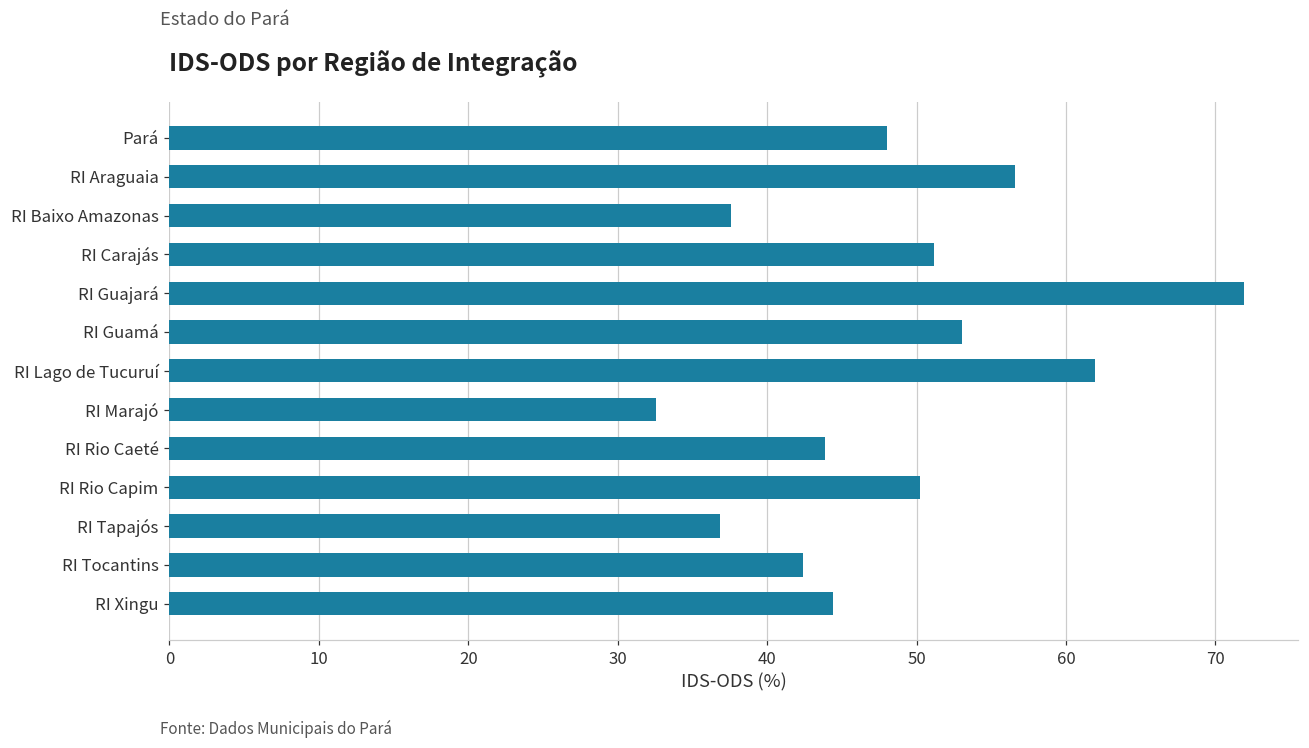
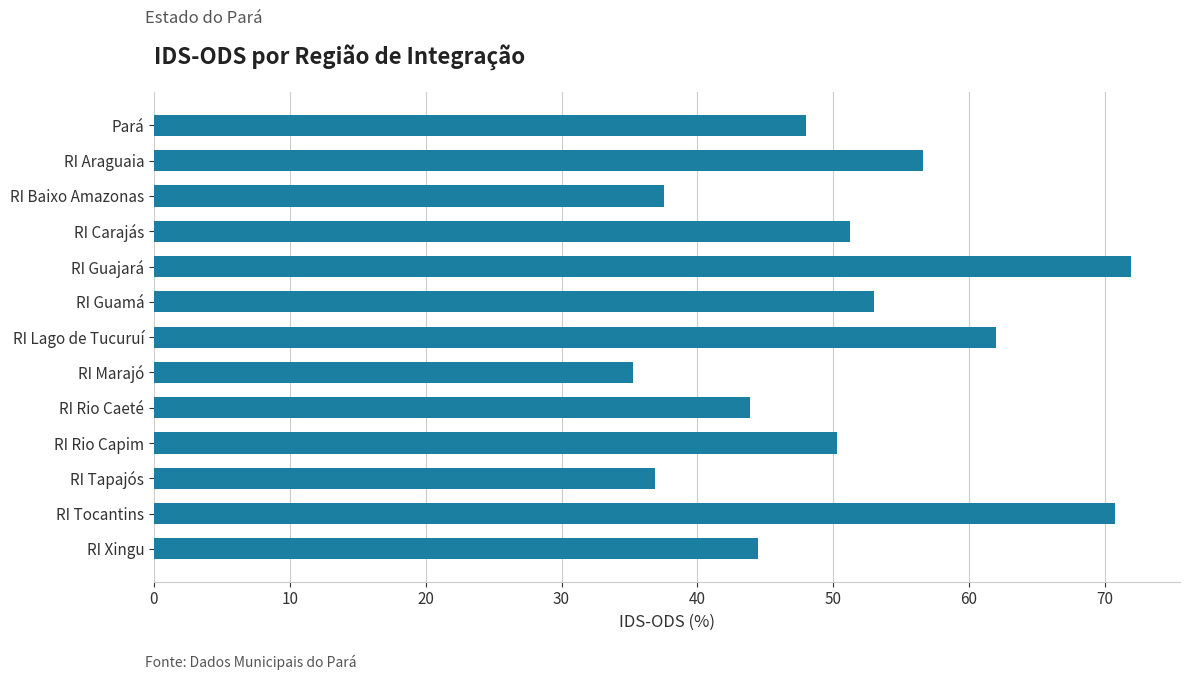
  {
    "Pará": 48.0,
    "RI Araguaia": 56.6,
    "RI Baixo Amazonas": 37.6,
    "RI Carajás": 51.2,
    "RI Guajará": 71.9,
    "RI Guamá": 53.0,
    "RI Lago de Tucuruí": 62.0,
-   "RI Marajó": 32.6,
+   "RI Marajó": 35.2,
    "RI Rio Caeté": 43.9,
    "RI Rio Capim": 50.3,
    "RI Tapajós": 36.9,
-   "RI Tocantins": 42.4,
+   "RI Tocantins": 70.8,
    "RI Xingu": 44.4
  }
